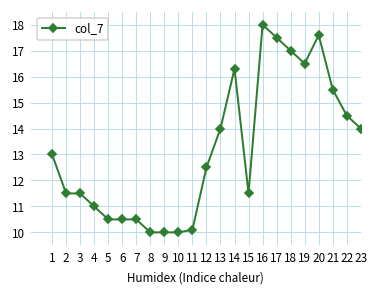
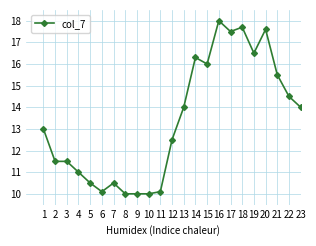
  {
    "1": 13.0,
    "2": 11.5,
    "3": 11.5,
    "4": 11.0,
    "5": 10.5,
-   "6": 10.5,
+   "6": 10.1,
    "7": 10.5,
    "8": 10.0,
    "9": 10.0,
    "10": 10.0,
    "11": 10.1,
    "12": 12.5,
    "13": 14.0,
    "14": 16.3,
-   "15": 11.5,
+   "15": 16.0,
    "16": 18.0,
    "17": 17.5,
-   "18": 17.0,
+   "18": 17.7,
    "19": 16.5,
    "20": 17.6,
    "21": 15.5,
    "22": 14.5,
    "23": 14.0
  }
